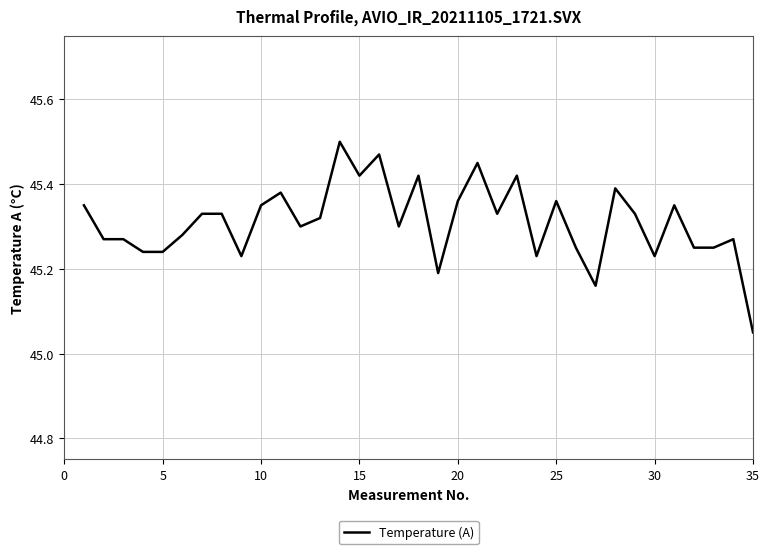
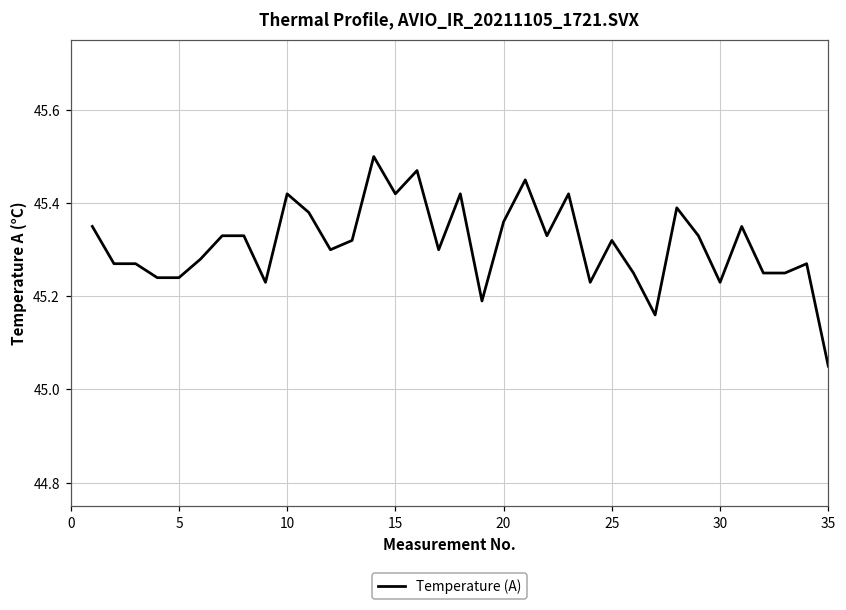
  {
    "5": 45.24,
-   "10": 45.35,
+   "10": 45.42,
    "15": 45.42,
    "20": 45.36,
-   "25": 45.36,
+   "25": 45.32,
    "30": 45.23,
    "35": 45.05
  }
